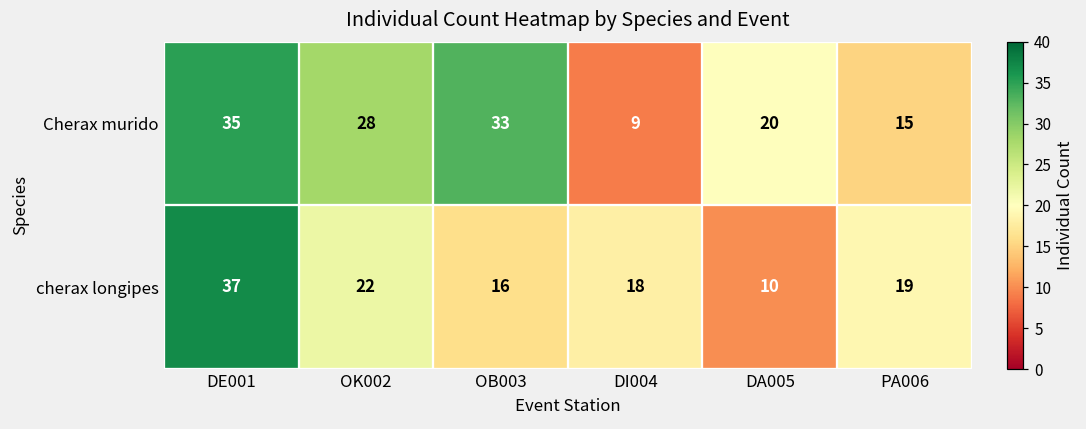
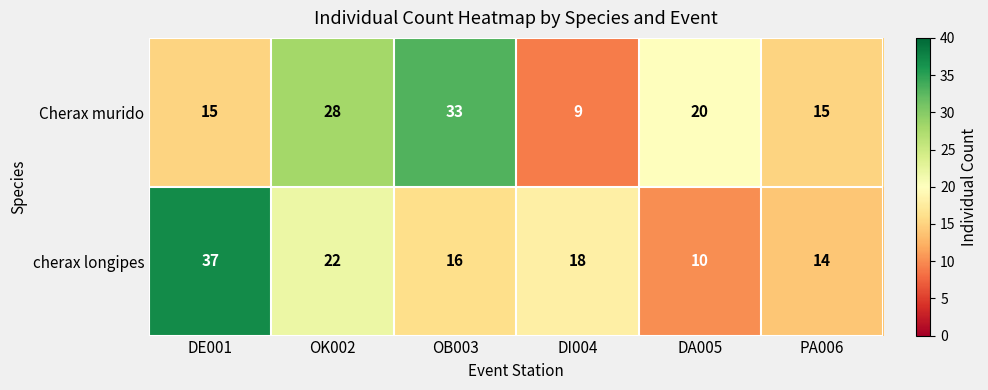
  {
    "Cherax murido": {
-     "DE001": 35,
+     "DE001": 15,
      "OK002": 28,
      "OB003": 33,
      "DI004": 9,
      "DA005": 20,
      "PA006": 15
    },
    "cherax longipes": {
      "DE001": 37,
      "OK002": 22,
      "OB003": 16,
      "DI004": 18,
      "DA005": 10,
-     "PA006": 19
+     "PA006": 14
    }
  }
